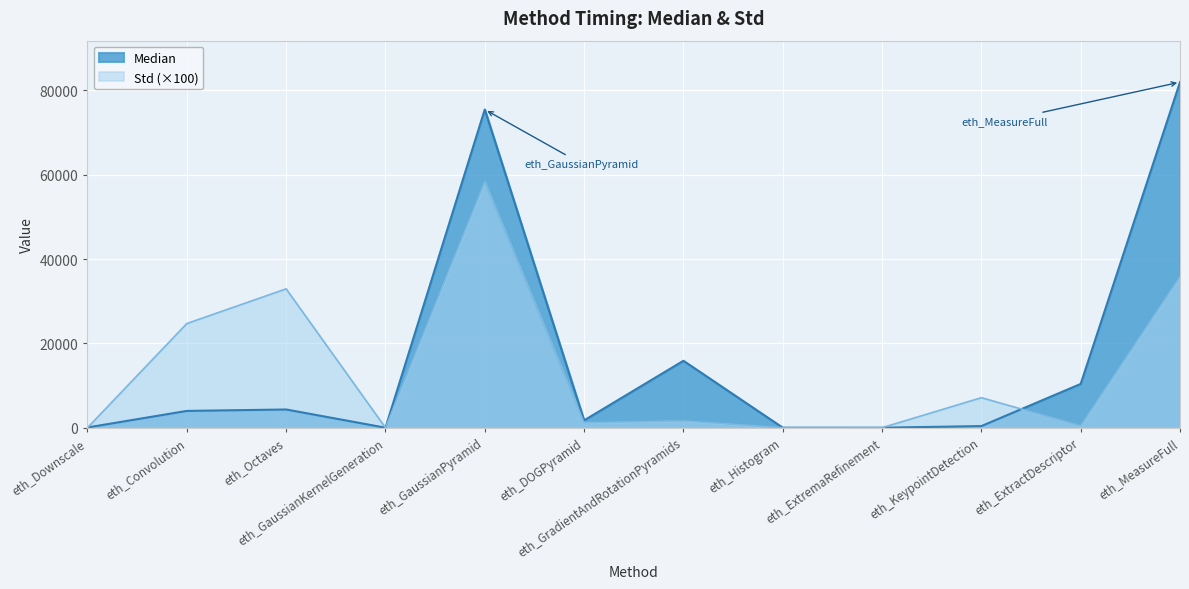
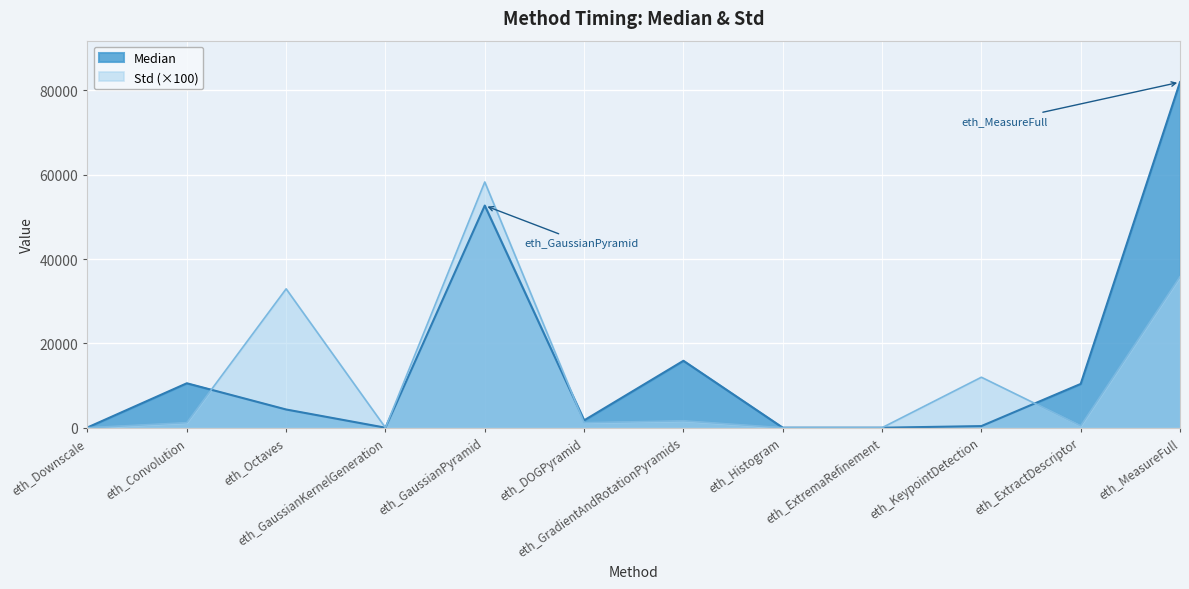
  {
    "Median": {
-     "eth_Convolution": 4000,
+     "eth_Convolution": 11000,
      "eth_Octaves": 4000,
-     "eth_GaussianPyramid": 75000,
+     "eth_GaussianPyramid": 53000,
      "eth_GradientAndRotationPyramids": 16000,
      "eth_KeypointDetection": 0,
      "eth_ExtractDescriptor": 10000,
      "eth_MeasureFull": 82000
    },
    "Std (×100)": {
-     "eth_Convolution": 25000,
+     "eth_Convolution": 1000,
      "eth_Octaves": 33000,
      "eth_GaussianPyramid": 58000,
      "eth_GradientAndRotationPyramids": 2000,
-     "eth_KeypointDetection": 7000,
+     "eth_KeypointDetection": 12000,
      "eth_ExtractDescriptor": 0,
      "eth_MeasureFull": 36000
    }
  }
